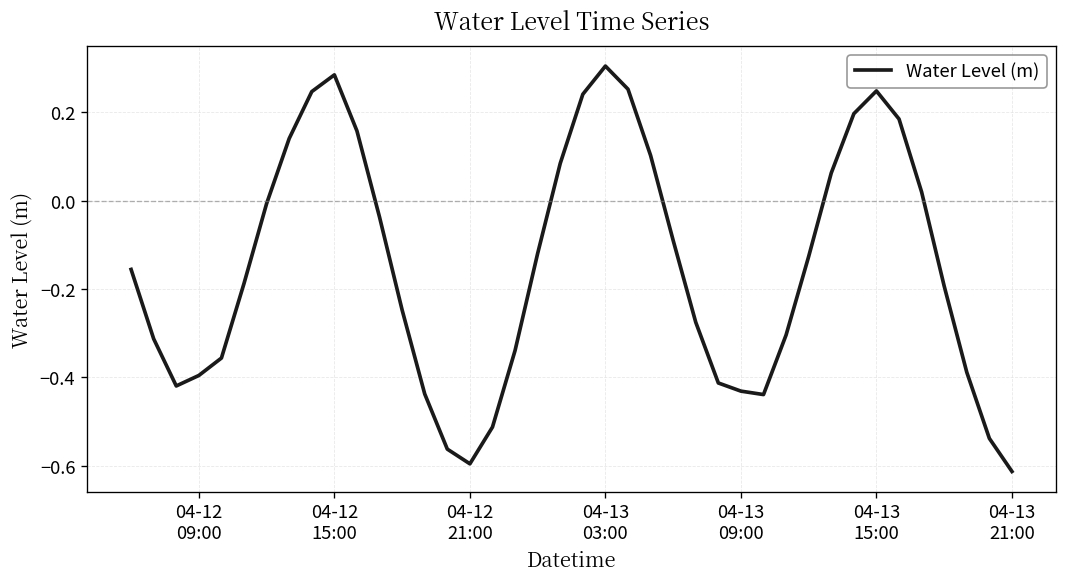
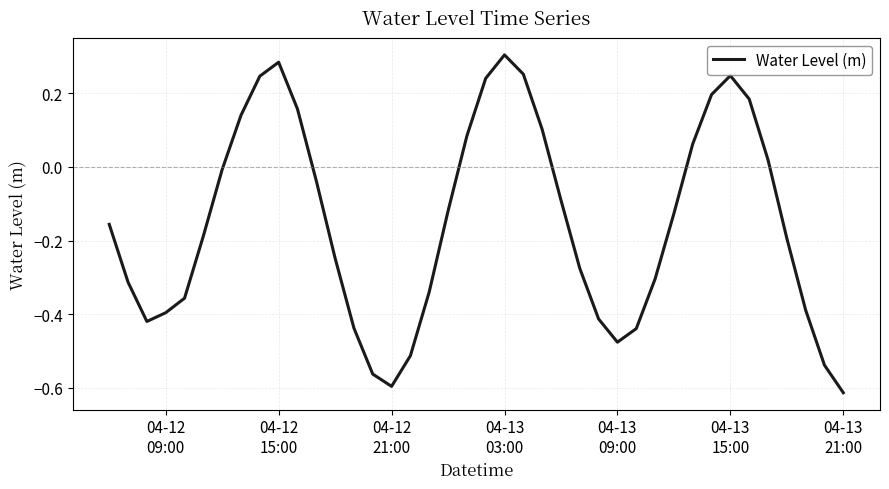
  {
    "04-12 09:00": -0.40,
    "04-12 15:00": 0.28,
    "04-12 21:00": -0.60,
    "04-13 03:00": 0.30,
-   "04-13 09:00": -0.43,
+   "04-13 09:00": -0.48,
    "04-13 15:00": 0.25,
    "04-13 21:00": -0.61
  }
